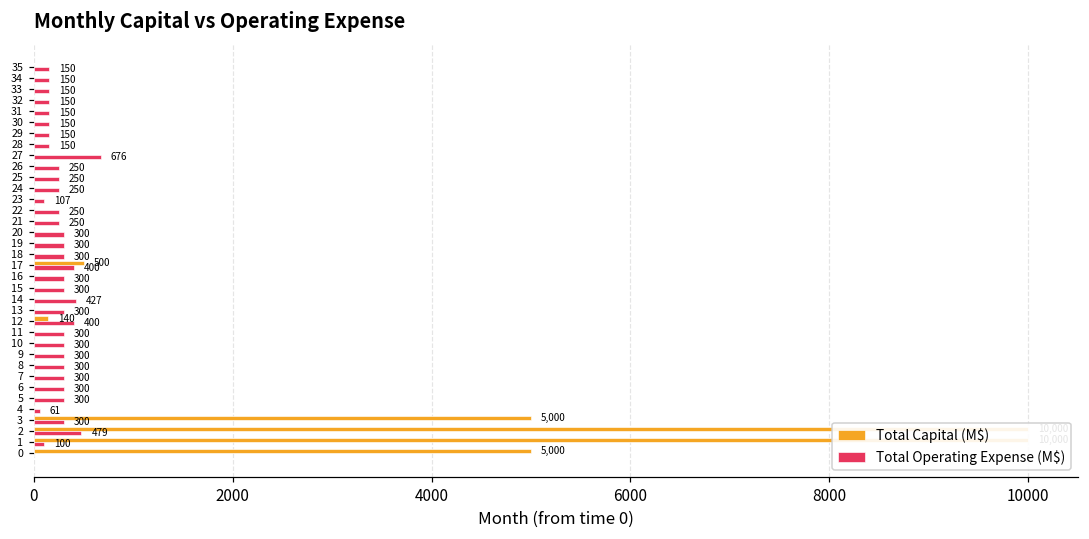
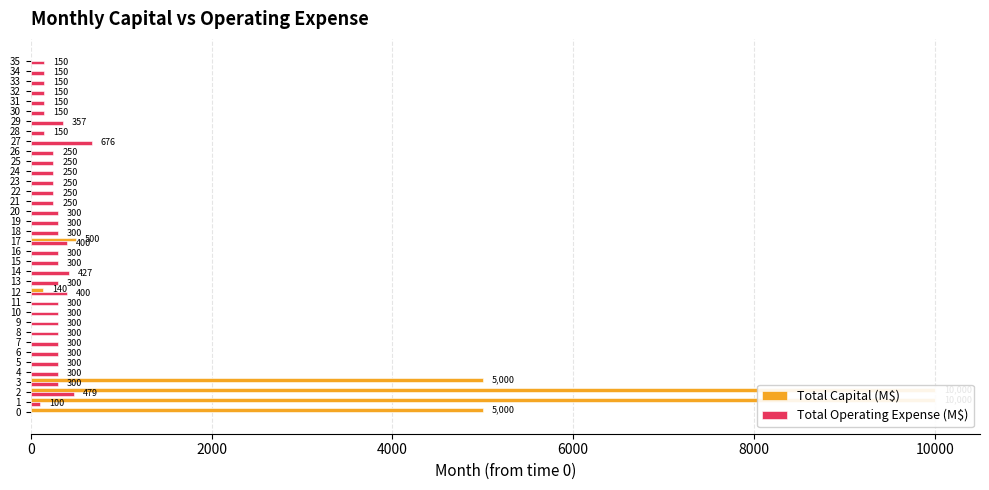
  {
    "Total Capital (M$)": {
      "12": "140",
      "3": "5,000",
      "0": "5,000"
    },
    "Total Operating Expense (M$)": {
      "35": "150",
      "34": "150",
      "33": "150",
      "32": "150",
      "31": "150",
      "30": "150",
-     "29": "150",
+     "29": "357",
      "28": "150",
      "27": "676",
      "26": "250",
      "25": "250",
      "24": "250",
-     "23": "107",
+     "23": "250",
      "22": "250",
      "21": "250",
      "20": "300",
      "19": "300",
      "18": "300",
      "16": "300",
      "15": "300",
      "14": "427",
      "13": "300",
      "12": "400",
      "11": "300",
      "10": "300",
      "9": "300",
      "8": "300",
      "7": "300",
      "6": "300",
      "5": "300",
-     "4": "61",
+     "4": "300",
      "3": "300",
      "2": "479",
      "1": "100"
    }
  }
